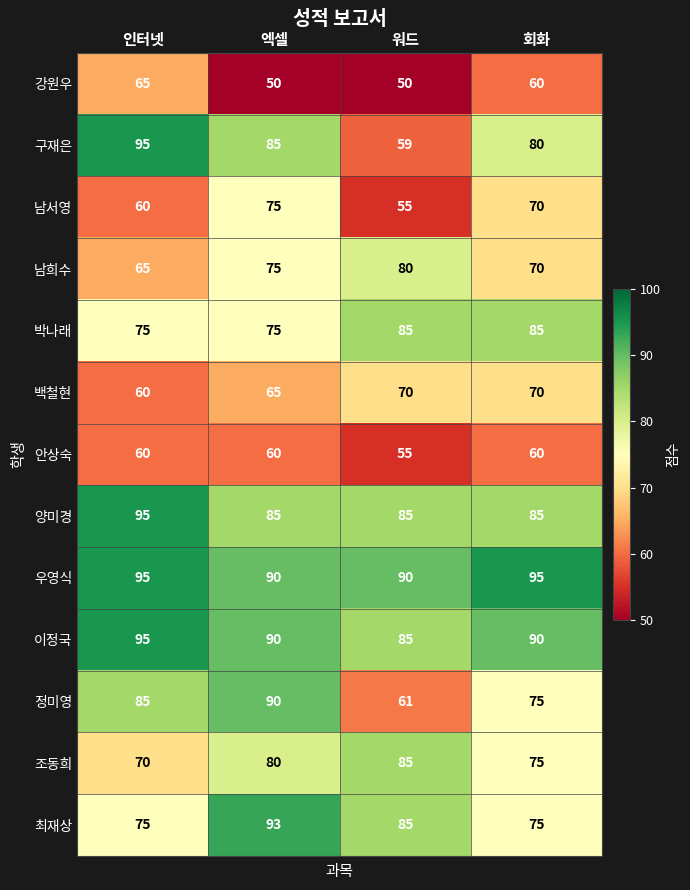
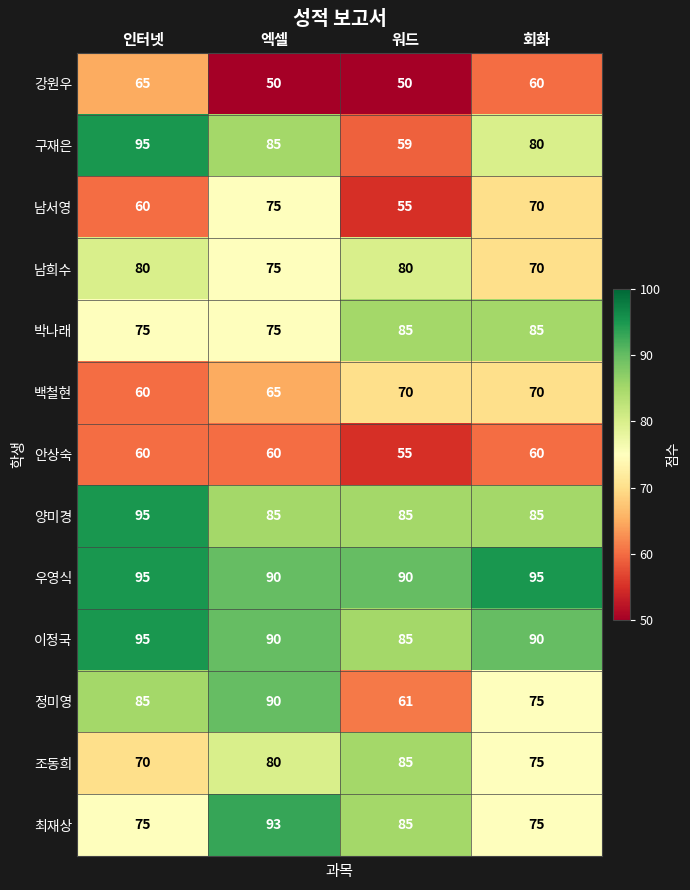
  {
    "강원우": {
      "인터넷": 65,
      "엑셀": 50,
      "워드": 50,
      "회화": 60
    },
    "구재은": {
      "인터넷": 95,
      "엑셀": 85,
      "워드": 59,
      "회화": 80
    },
    "남서영": {
      "인터넷": 60,
      "엑셀": 75,
      "워드": 55,
      "회화": 70
    },
    "남희수": {
-     "인터넷": 65,
+     "인터넷": 80,
      "엑셀": 75,
      "워드": 80,
      "회화": 70
    },
    "박나래": {
      "인터넷": 75,
      "엑셀": 75,
      "워드": 85,
      "회화": 85
    },
    "백철현": {
      "인터넷": 60,
      "엑셀": 65,
      "워드": 70,
      "회화": 70
    },
    "안상숙": {
      "인터넷": 60,
      "엑셀": 60,
      "워드": 55,
      "회화": 60
    },
    "양미경": {
      "인터넷": 95,
      "엑셀": 85,
      "워드": 85,
      "회화": 85
    },
    "우영식": {
      "인터넷": 95,
      "엑셀": 90,
      "워드": 90,
      "회화": 95
    },
    "이정국": {
      "인터넷": 95,
      "엑셀": 90,
      "워드": 85,
      "회화": 90
    },
    "정미영": {
      "인터넷": 85,
      "엑셀": 90,
      "워드": 61,
      "회화": 75
    },
    "조동희": {
      "인터넷": 70,
      "엑셀": 80,
      "워드": 85,
      "회화": 75
    },
    "최재상": {
      "인터넷": 75,
      "엑셀": 93,
      "워드": 85,
      "회화": 75
    }
  }
